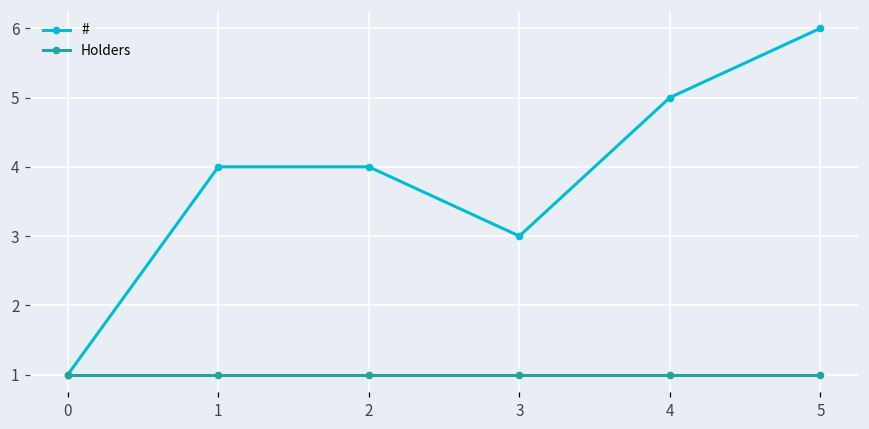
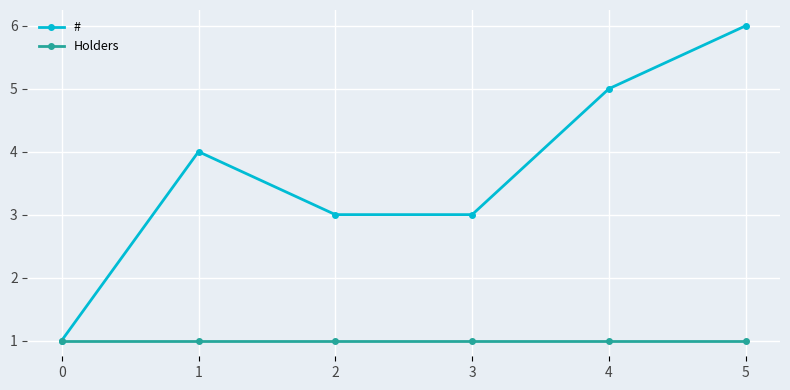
  {
    "#": {
      "1": 4,
-     "2": 4,
+     "2": 3,
      "3": 3,
      "4": 5,
      "5": 6
    },
    "Holders": {
      "1": 1,
      "2": 1,
      "3": 1,
      "4": 1,
      "5": 1
    }
  }
